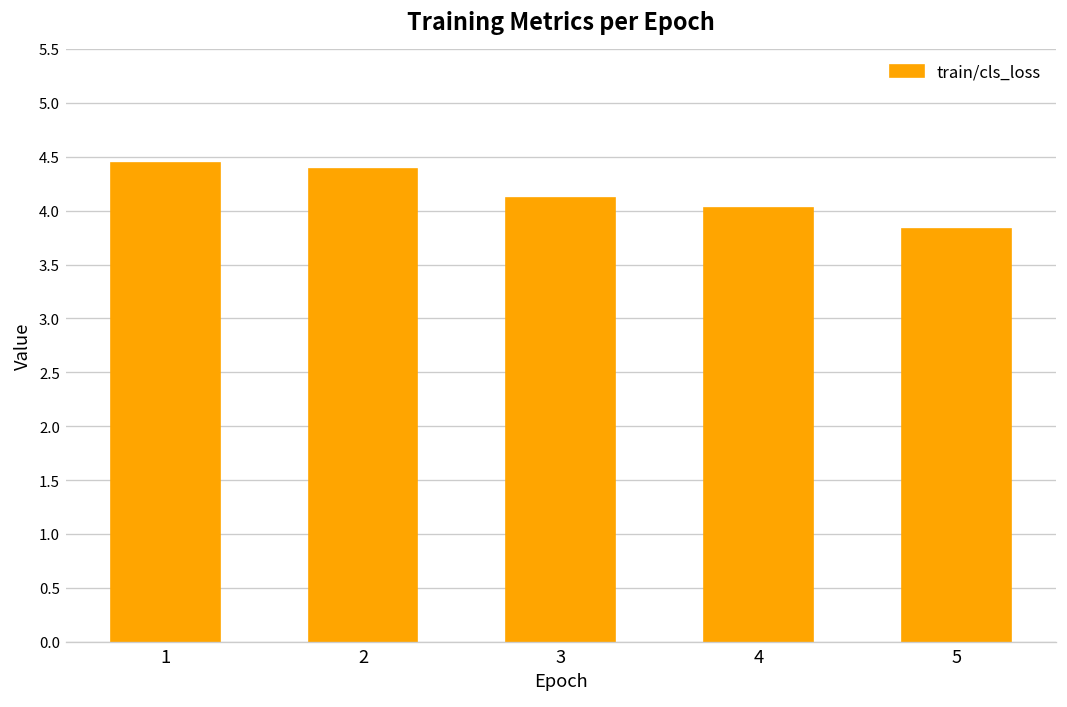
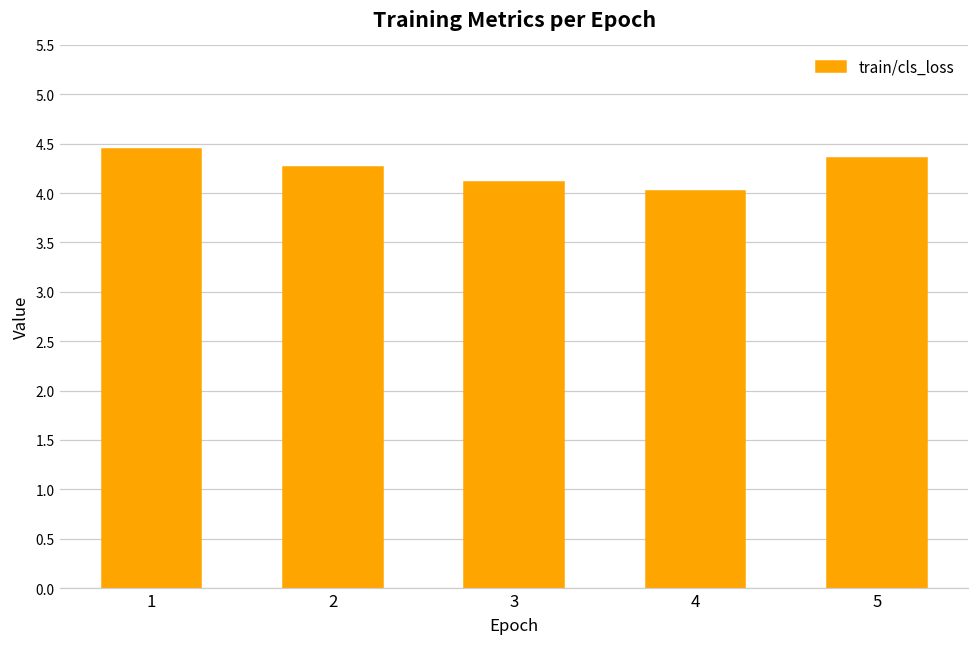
  {
    "1": 4.4,
-   "2": 4.4,
+   "2": 4.3,
    "3": 4.1,
    "4": 4.0,
-   "5": 3.8
+   "5": 4.4
  }
